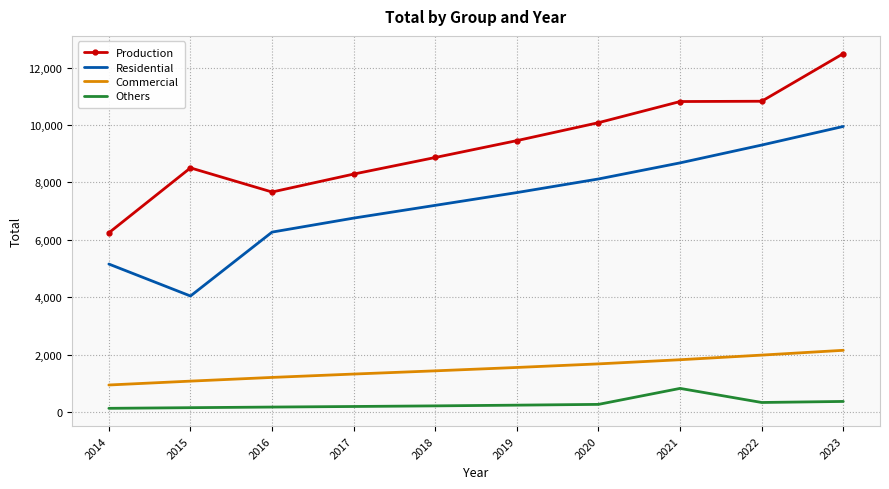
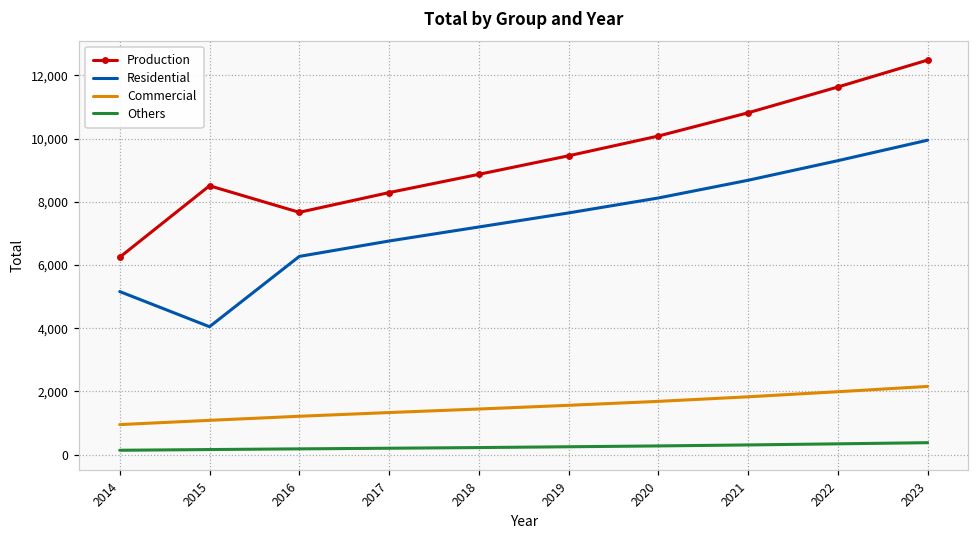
  {
    "Production": {
      "2014": "6,200",
      "2015": "8,500",
      "2016": "7,700",
      "2017": "8,300",
      "2018": "8,900",
      "2019": "9,500",
      "2020": "10,100",
      "2021": "10,800",
-     "2022": "10,800",
+     "2022": "11,600",
      "2023": "12,500"
    },
    "Residential": {
      "2014": "5,200",
      "2015": "4,000",
      "2016": "6,300",
      "2017": "6,800",
      "2018": "7,200",
      "2019": "7,600",
      "2020": "8,100",
      "2021": "8,700",
      "2022": "9,300",
      "2023": "9,900"
    },
    "Commercial": {
      "2014": "900",
      "2015": "1,100",
      "2016": "1,200",
      "2017": "1,300",
      "2018": "1,400",
      "2019": "1,600",
      "2020": "1,700",
      "2021": "1,800",
      "2022": "2,000",
      "2023": "2,200"
    },
    "Others": {
      "2014": "100",
      "2015": "200",
      "2016": "200",
      "2017": "200",
      "2018": "200",
      "2019": "200",
      "2020": "300",
-     "2021": "800",
+     "2021": "300",
      "2022": "300",
      "2023": "400"
    }
  }
